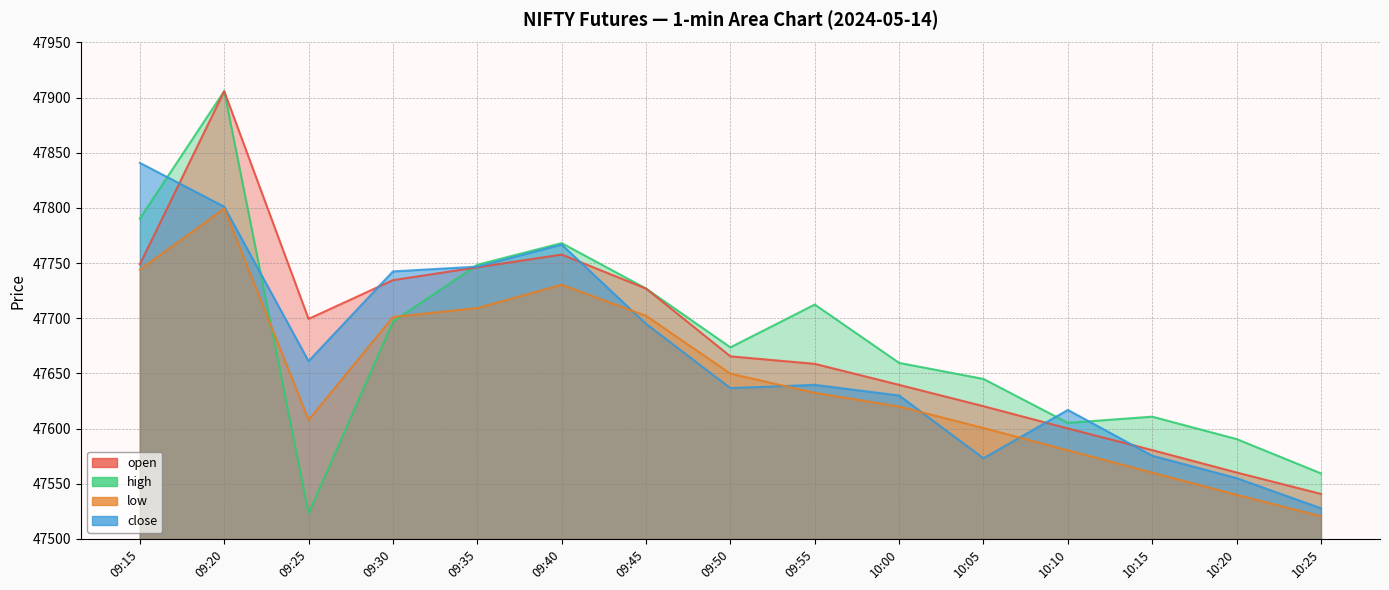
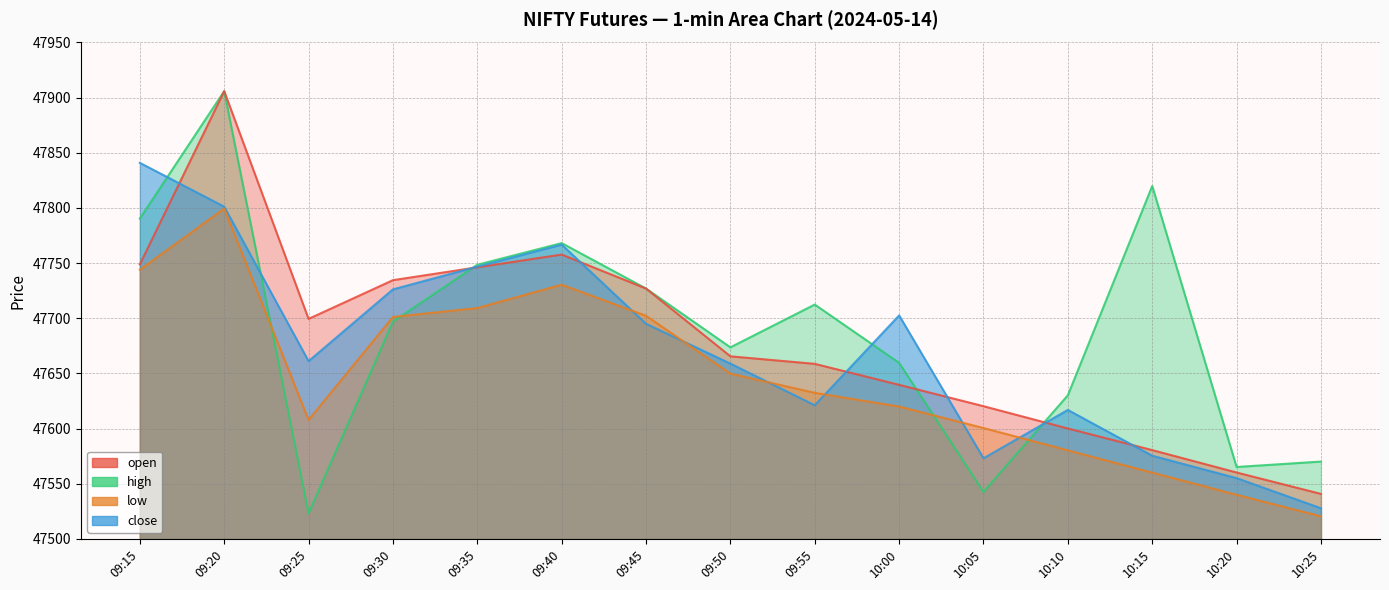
  {
    "high": {
      "09:15": 47790,
      "09:25": 47523,
      "09:30": 47697,
      "09:50": 47674,
      "09:55": 47712,
      "10:00": 47660,
-     "10:05": 47645,
-     "10:10": 47605,
-     "10:15": 47611,
-     "10:20": 47591,
-     "10:25": 47559
+     "10:05": 47543,
+     "10:10": 47630,
+     "10:15": 47820,
+     "10:20": 47565,
+     "10:25": 47570
    },
    "close": {
      "09:15": 47841,
      "09:25": 47661,
-     "09:30": 47743,
+     "09:30": 47726,
      "09:45": 47695,
-     "09:50": 47637,
-     "09:55": 47640,
-     "10:00": 47630,
+     "09:50": 47659,
+     "09:55": 47621,
+     "10:00": 47703,
      "10:05": 47573,
      "10:10": 47617,
      "10:15": 47575,
      "10:20": 47555,
      "10:25": 47528
    }
  }
